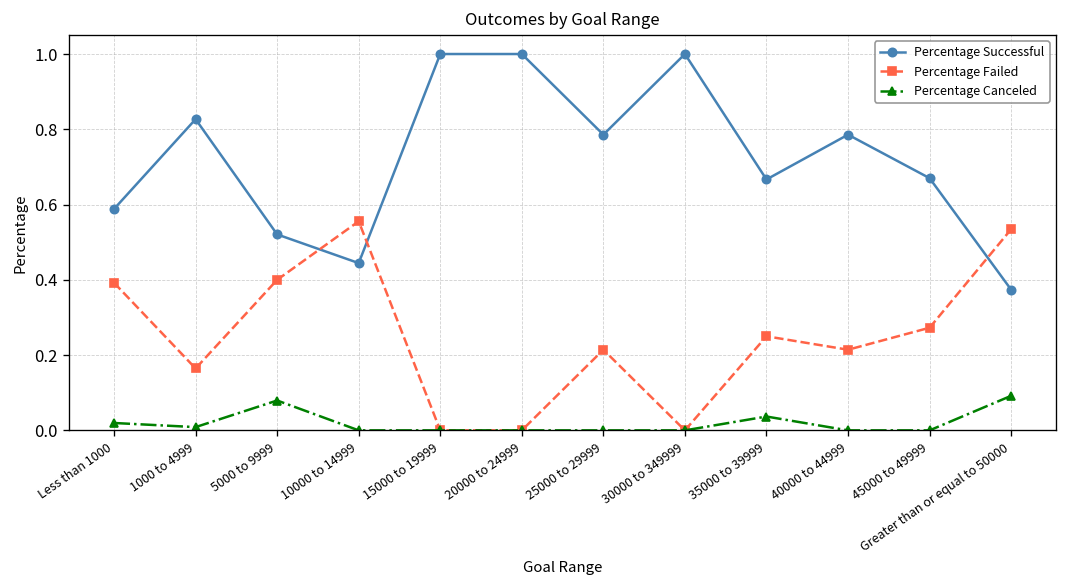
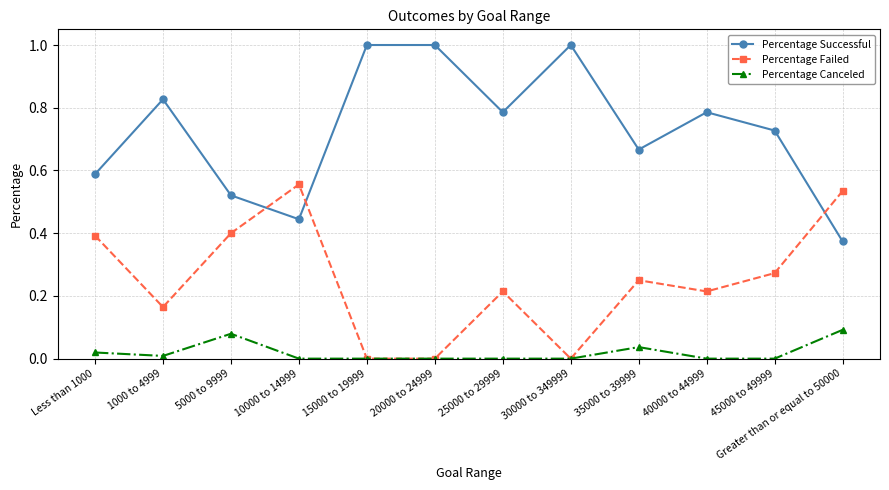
  {
    "Percentage Successful": {
      "Less than 1000": 0.59,
      "1000 to 4999": 0.83,
      "5000 to 9999": 0.52,
      "10000 to 14999": 0.44,
      "15000 to 19999": 1.00,
      "20000 to 24999": 1.00,
      "25000 to 29999": 0.79,
      "30000 to 349999": 1.00,
      "35000 to 39999": 0.67,
      "40000 to 44999": 0.79,
-     "45000 to 49999": 0.67,
+     "45000 to 49999": 0.73,
      "Greater than or equal to 50000": 0.37
    },
    "Percentage Failed": {
      "Less than 1000": 0.39,
      "1000 to 4999": 0.16,
      "5000 to 9999": 0.40,
      "10000 to 14999": 0.56,
      "25000 to 29999": 0.21,
      "35000 to 39999": 0.25,
      "40000 to 44999": 0.21,
      "45000 to 49999": 0.27,
      "Greater than or equal to 50000": 0.53
    },
    "Percentage Canceled": {
      "Less than 1000": 0.02,
      "1000 to 4999": 0.01,
      "5000 to 9999": 0.08,
      "10000 to 14999": 0.00,
      "25000 to 29999": 0.00,
      "35000 to 39999": 0.04,
      "40000 to 44999": 0.00,
      "45000 to 49999": 0.00,
      "Greater than or equal to 50000": 0.09
    }
  }
